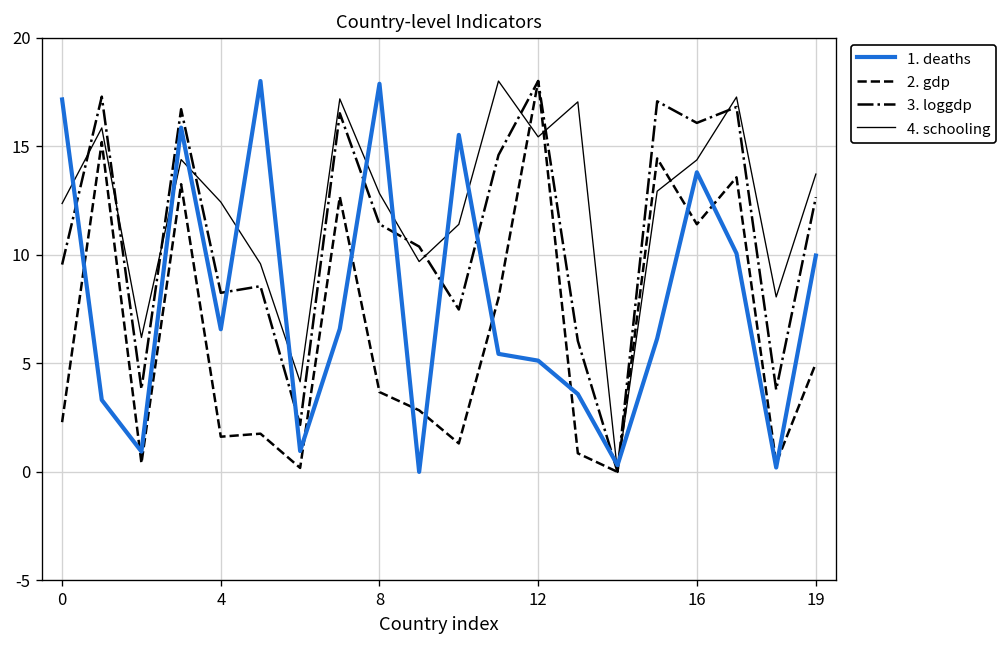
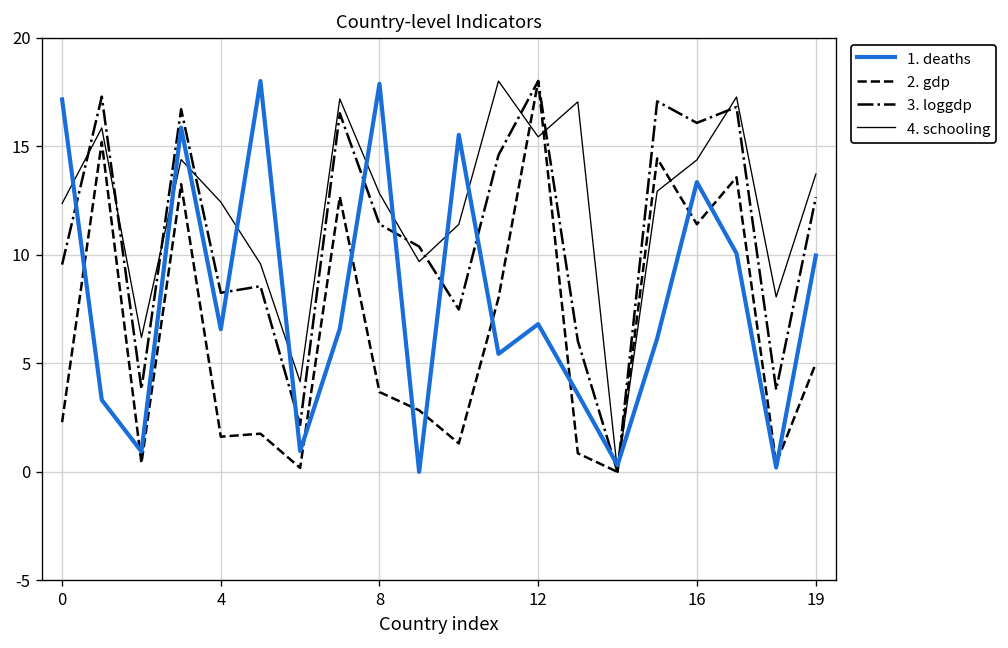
  {
    "1. deaths": {
      "0": 17.2,
      "4": 6.6,
      "8": 17.9,
-     "12": 5.1,
-     "16": 13.8,
+     "12": 6.8,
+     "16": 13.3,
      "19": 10.0
    }
  }
